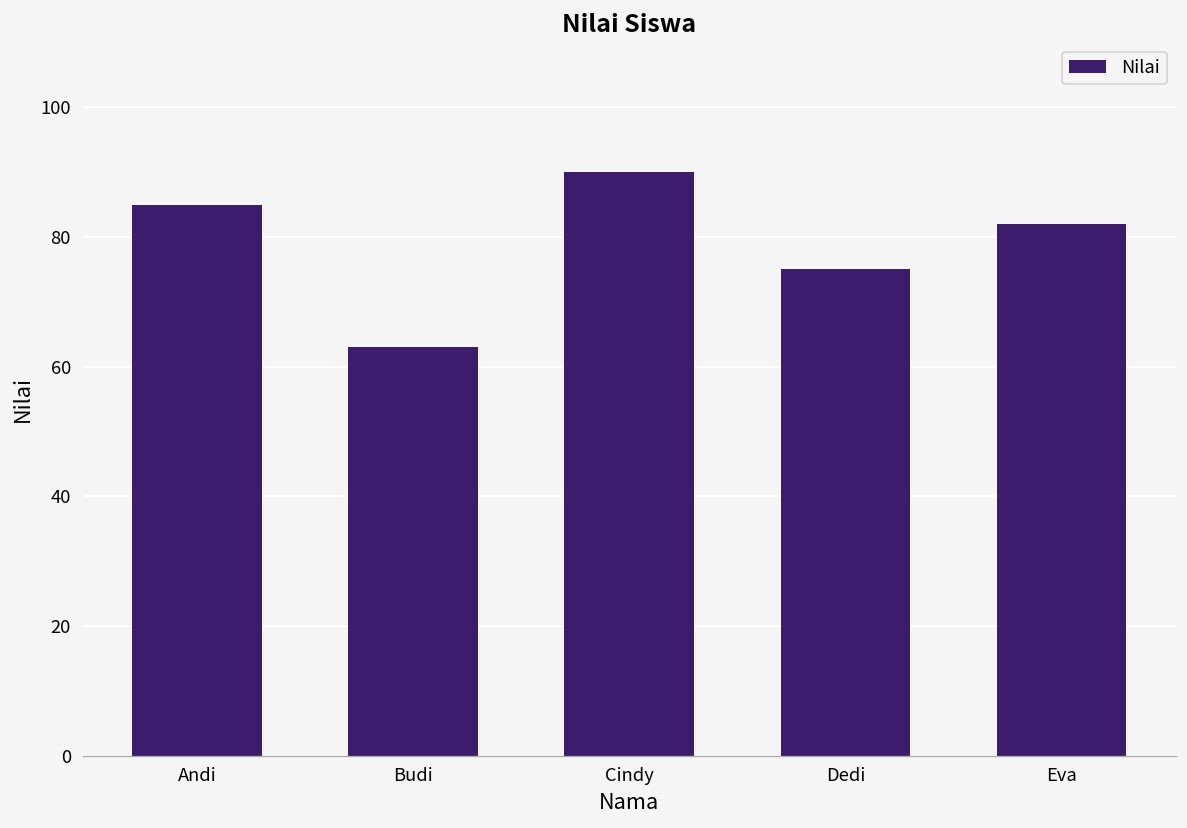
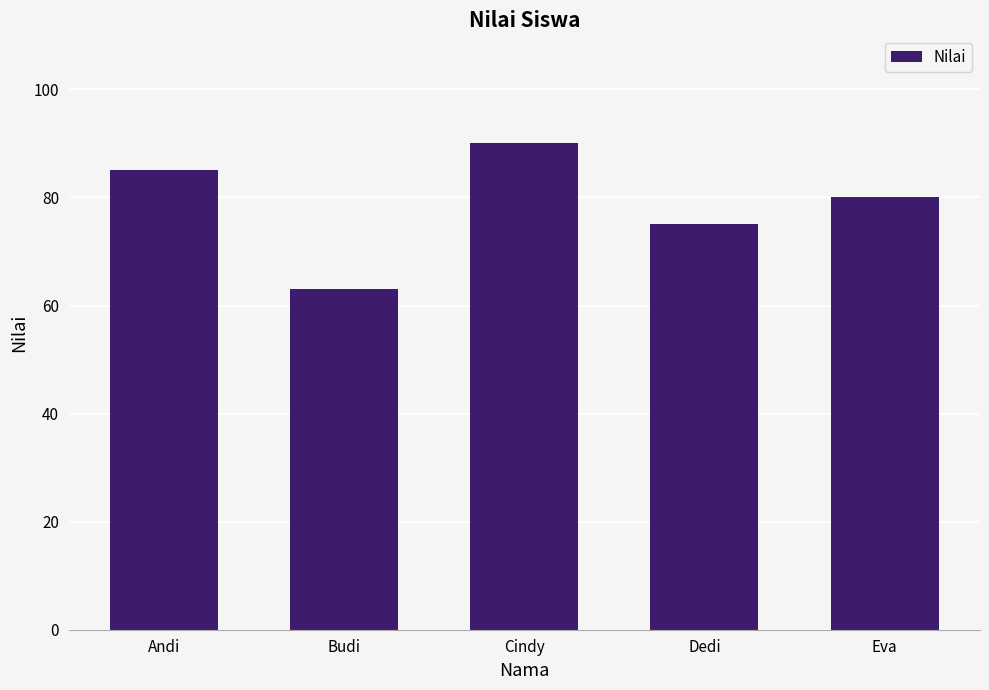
  {
    "Andi": 85,
    "Budi": 63,
    "Cindy": 90,
    "Dedi": 75,
-   "Eva": 82
+   "Eva": 80
  }
